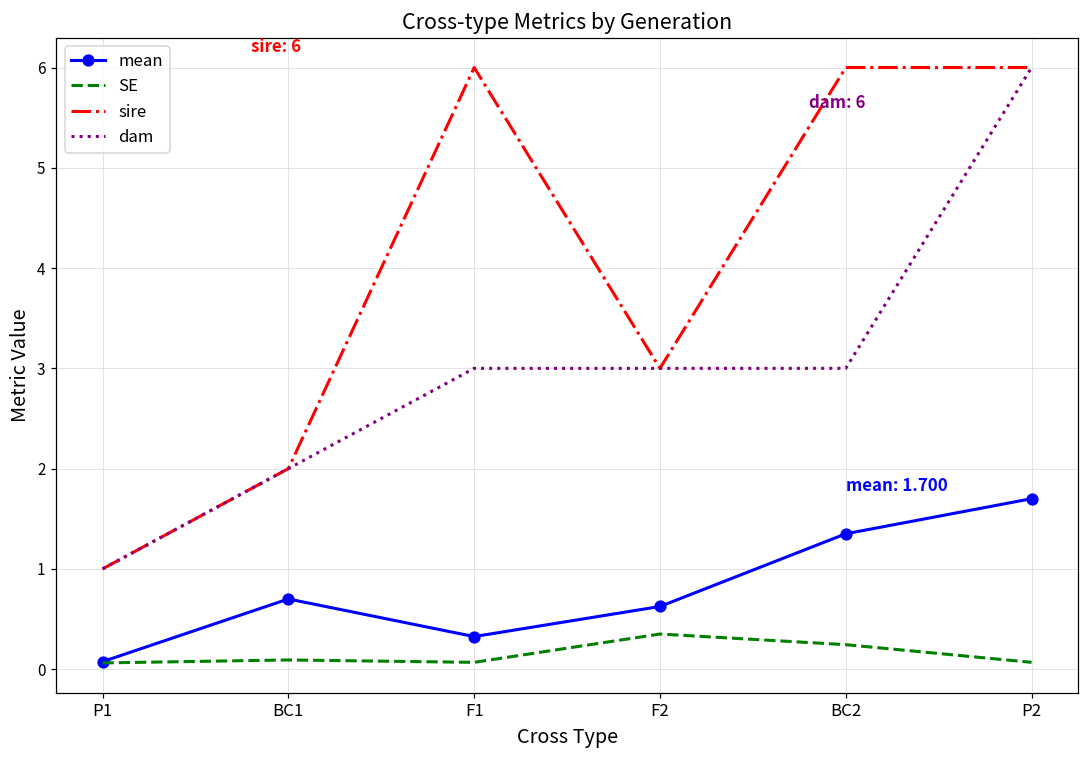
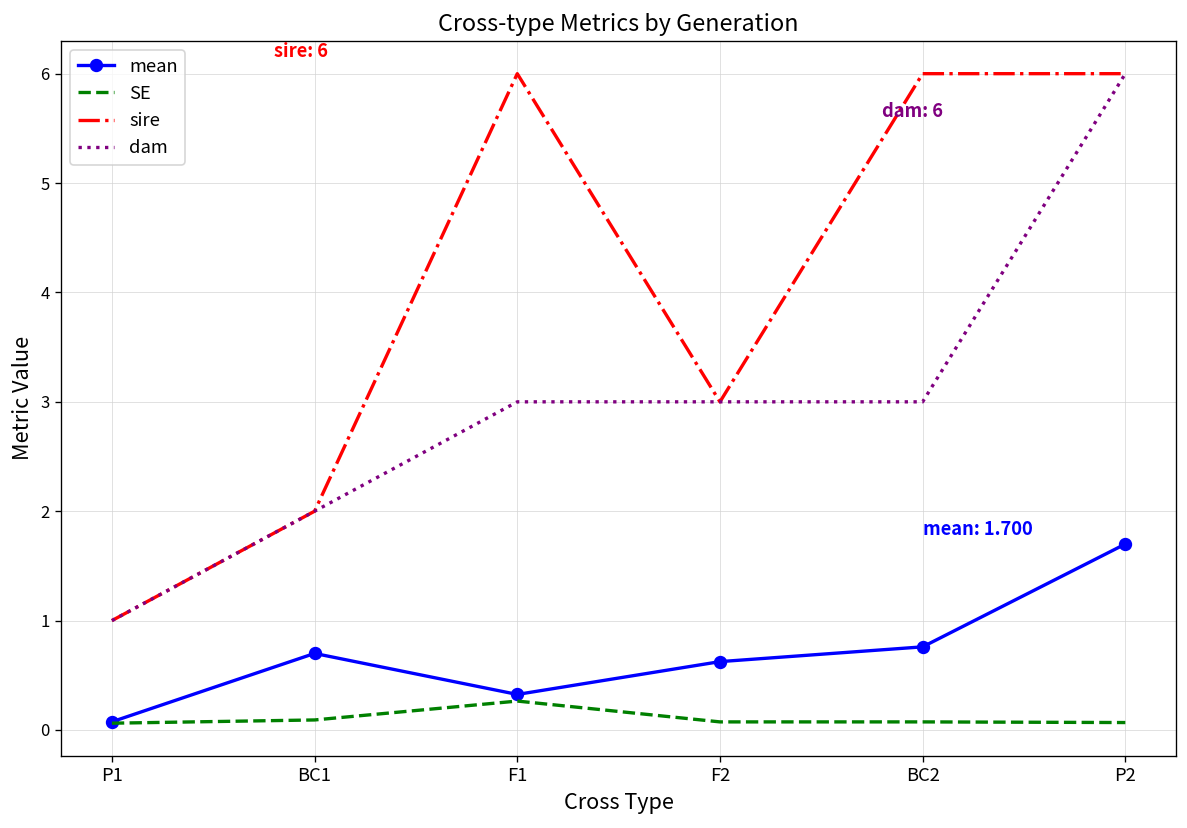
  {
    "mean": {
      "BC1": 0.7,
      "F1": 0.3,
      "F2": 0.6,
-     "BC2": 1.4,
+     "BC2": 0.8,
      "P2": 1.7
    },
    "SE": {
      "BC1": 0.1,
-     "F1": 0.1,
-     "F2": 0.4,
-     "BC2": 0.2,
+     "F1": 0.3,
+     "F2": 0.1,
+     "BC2": 0.1,
      "P2": 0.1
    },
    "sire": {
      "BC2": 6
    },
    "dam": {
      "F1": 3.0,
      "BC2": 3.0
    }
  }
